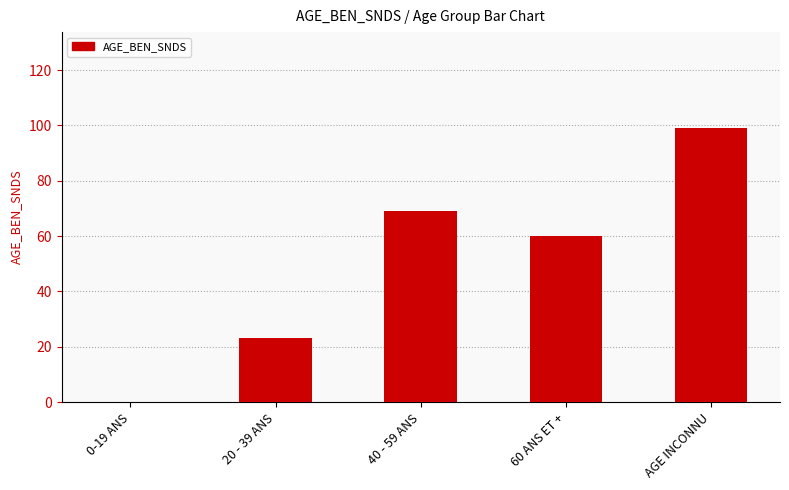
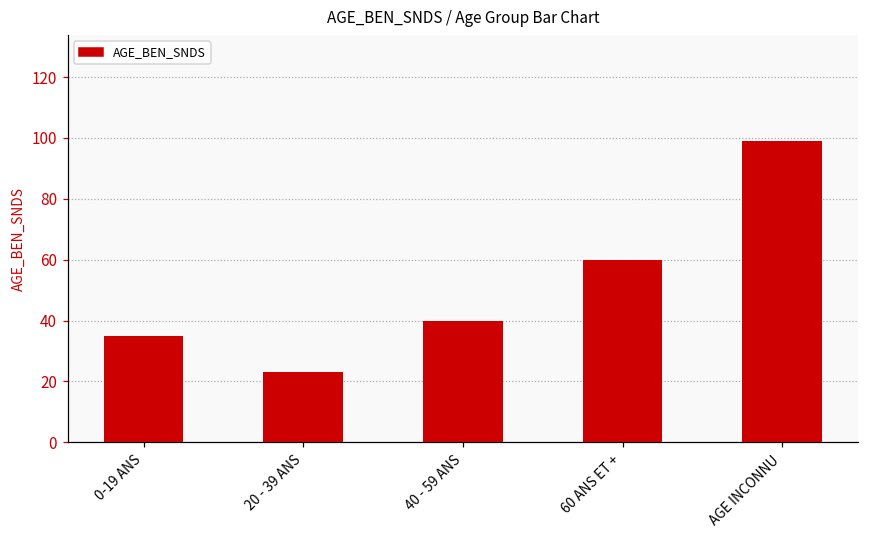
  {
-   "0-19 ANS": 0,
+   "0-19 ANS": 35,
    "20 - 39 ANS": 23,
-   "40 - 59 ANS": 69,
+   "40 - 59 ANS": 40,
    "60 ANS ET +": 60,
    "AGE INCONNU": 99
  }
